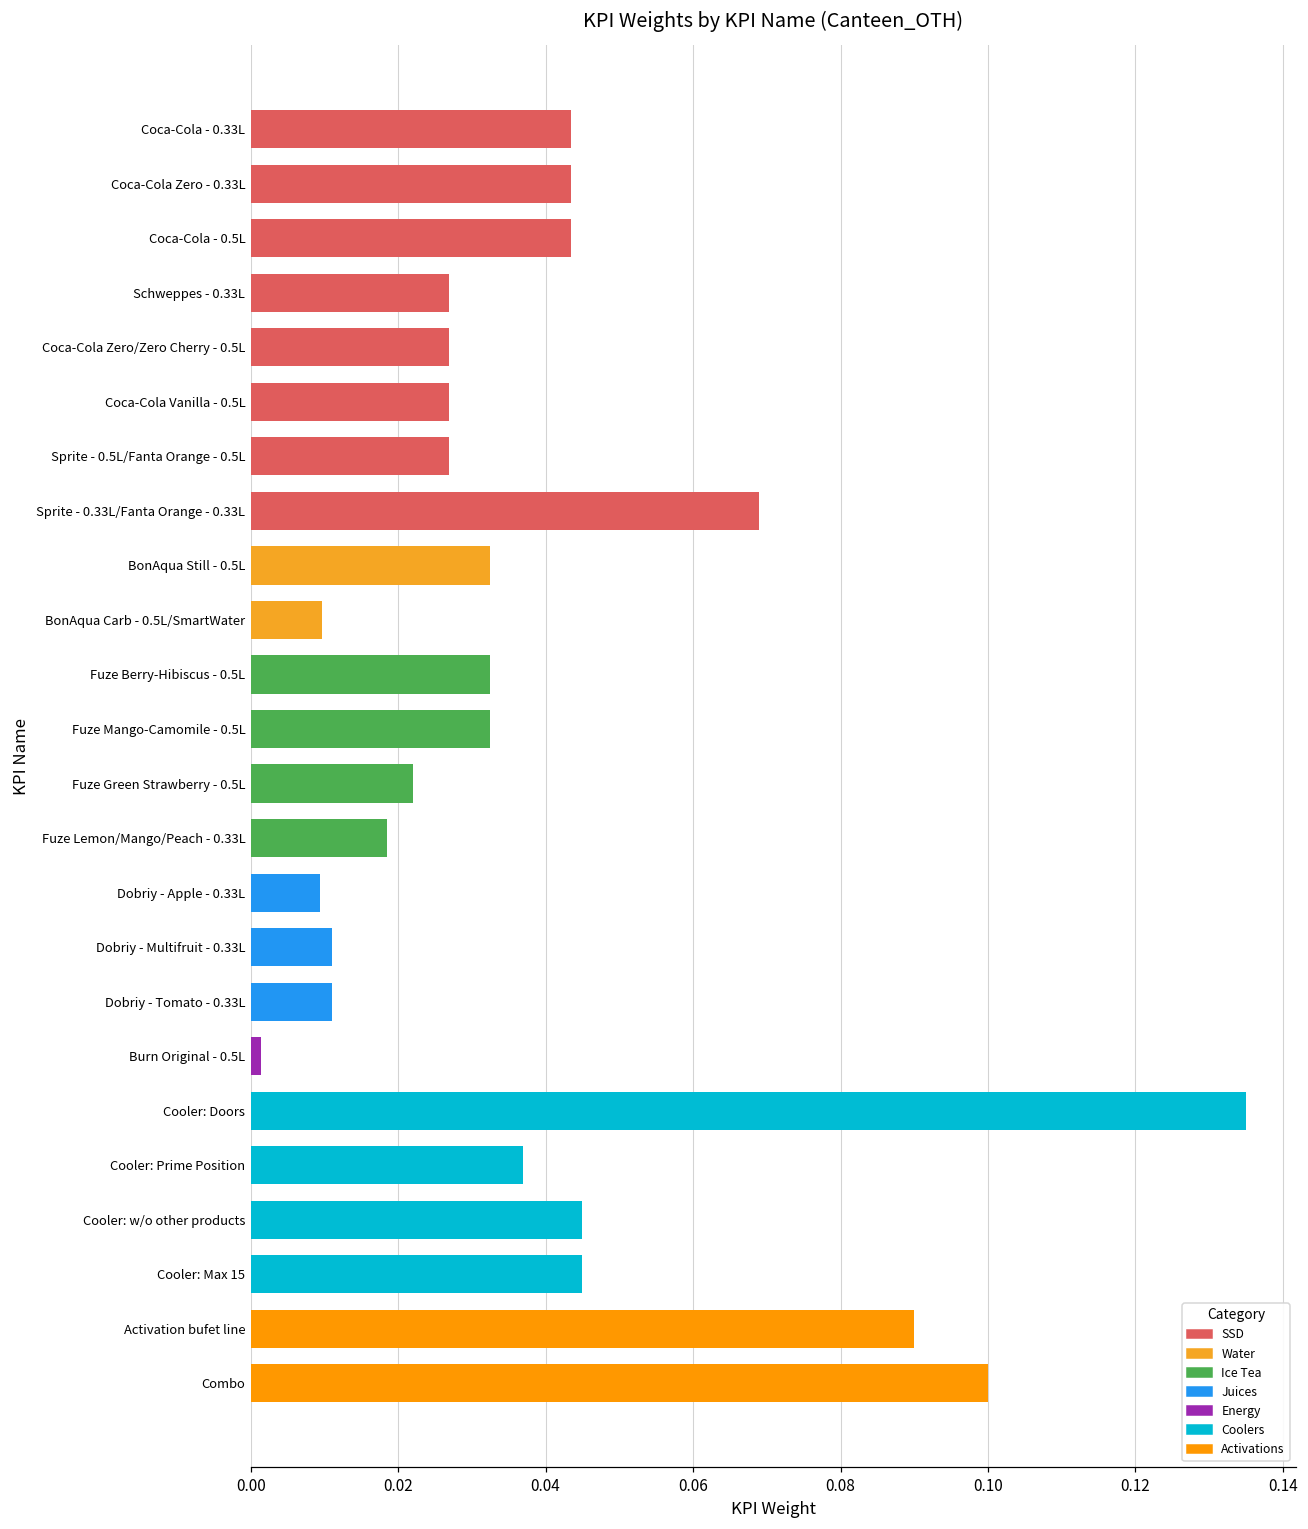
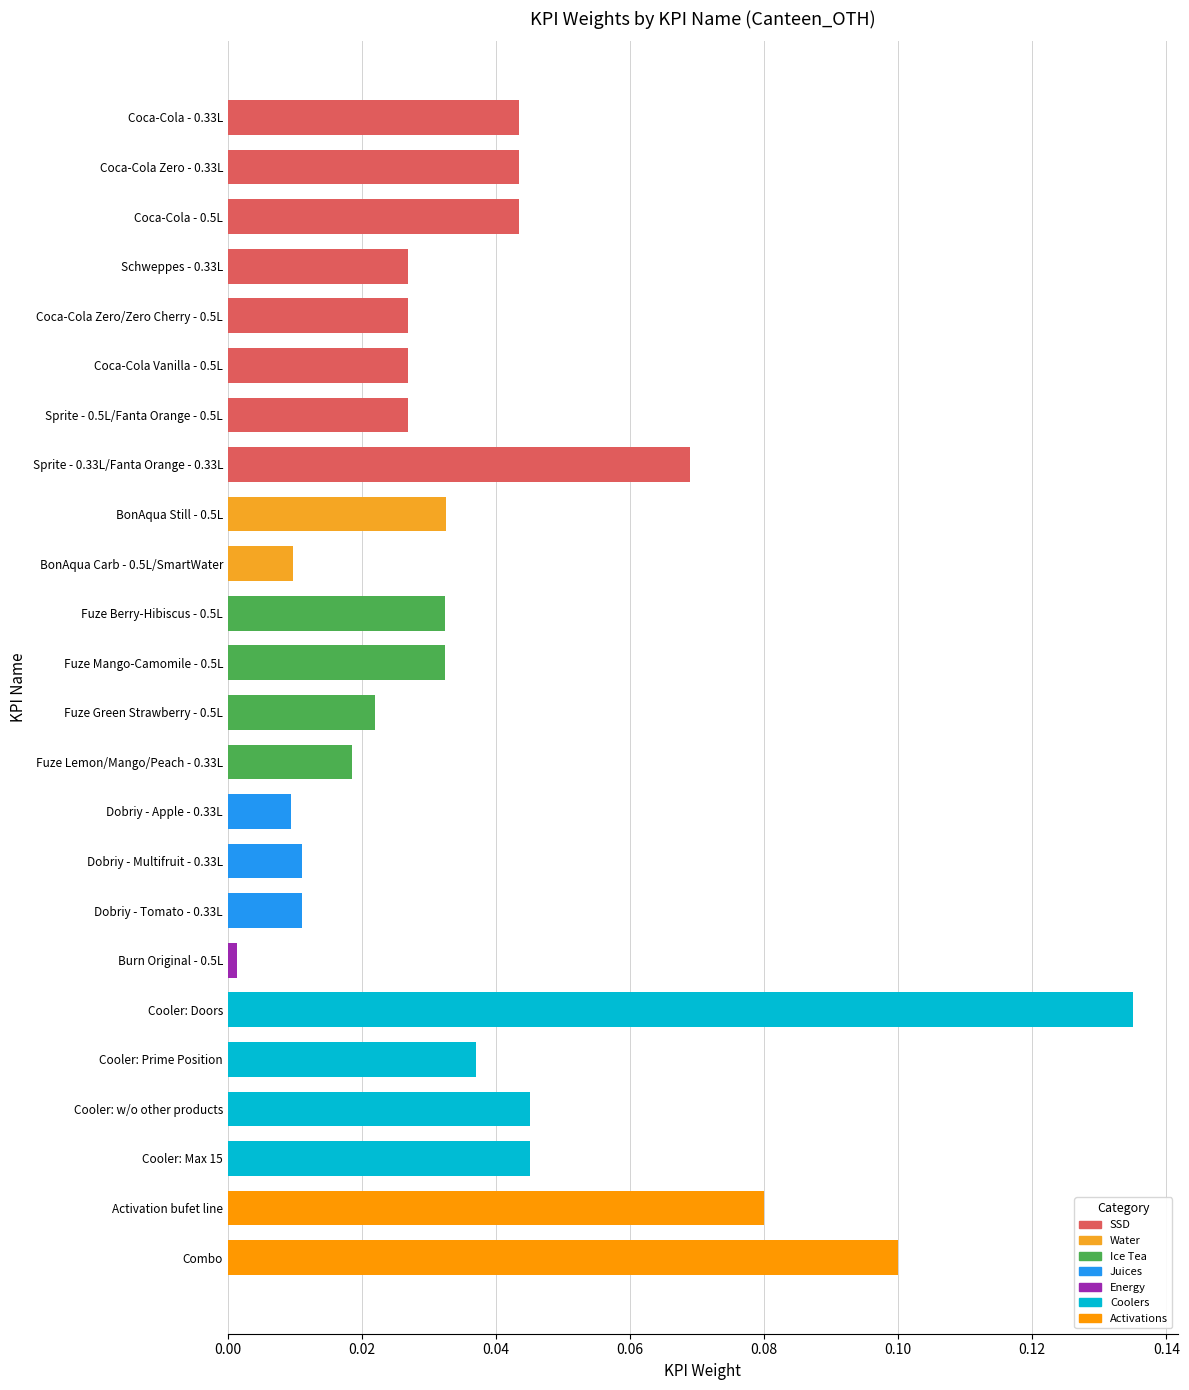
  {
    "Coca-Cola - 0.33L": 0.043,
    "Coca-Cola Zero - 0.33L": 0.043,
    "Coca-Cola - 0.5L": 0.043,
    "Schweppes - 0.33L": 0.027,
    "Coca-Cola Zero/Zero Cherry - 0.5L": 0.027,
    "Coca-Cola Vanilla - 0.5L": 0.027,
    "Sprite - 0.5L/Fanta Orange - 0.5L": 0.027,
    "Sprite - 0.33L/Fanta Orange - 0.33L": 0.069,
    "BonAqua Still - 0.5L": 0.032,
    "BonAqua Carb - 0.5L/SmartWater": 0.01,
    "Fuze Berry-Hibiscus - 0.5L": 0.032,
    "Fuze Mango-Camomile - 0.5L": 0.032,
    "Fuze Green Strawberry - 0.5L": 0.022,
    "Fuze Lemon/Mango/Peach - 0.33L": 0.018,
    "Dobriy - Apple - 0.33L": 0.009,
    "Dobriy - Multifruit - 0.33L": 0.011,
    "Dobriy - Tomato - 0.33L": 0.011,
    "Burn Original - 0.5L": 0.001,
    "Cooler: Doors": 0.135,
    "Cooler: Prime Position": 0.037,
    "Cooler: w/o other products": 0.045,
    "Cooler: Max 15": 0.045,
-   "Activation bufet line": 0.09,
+   "Activation bufet line": 0.08,
    "Combo": 0.10
  }
